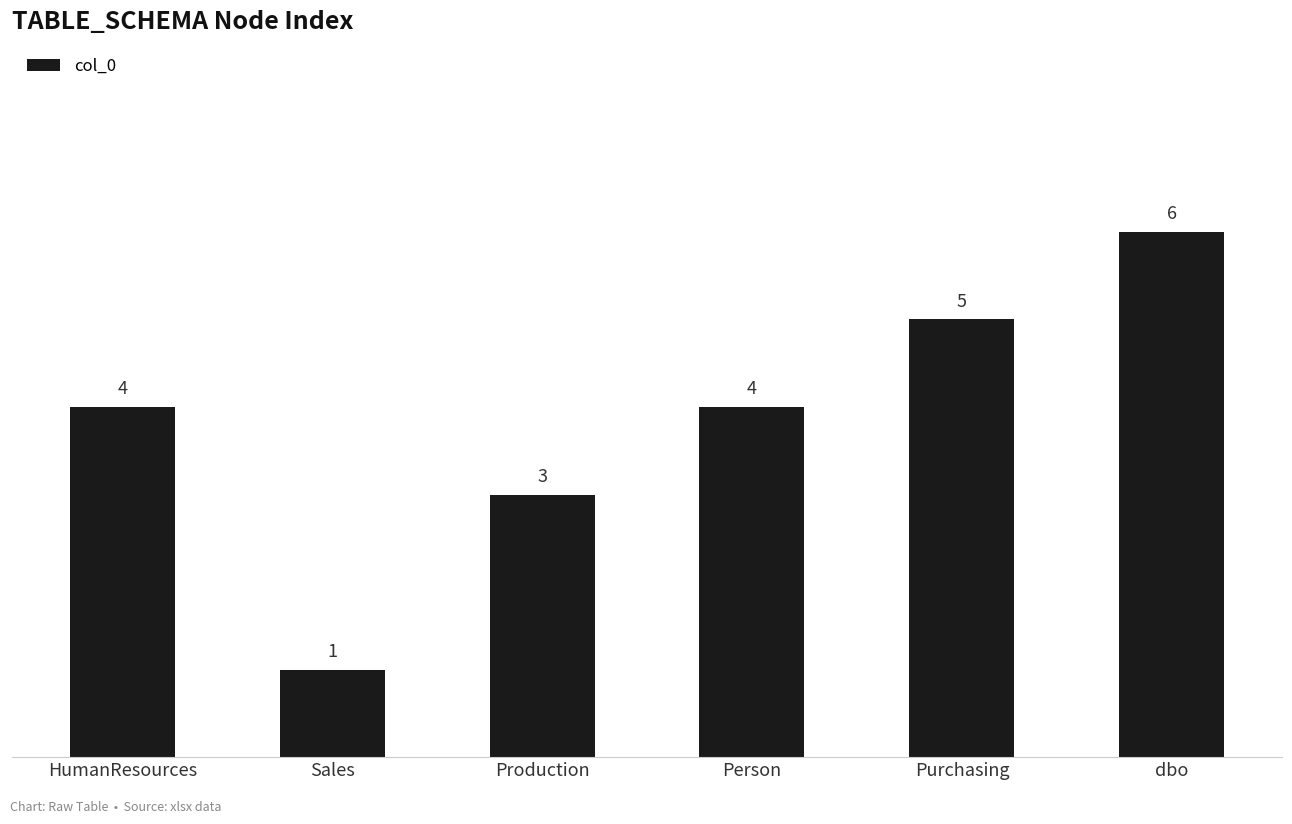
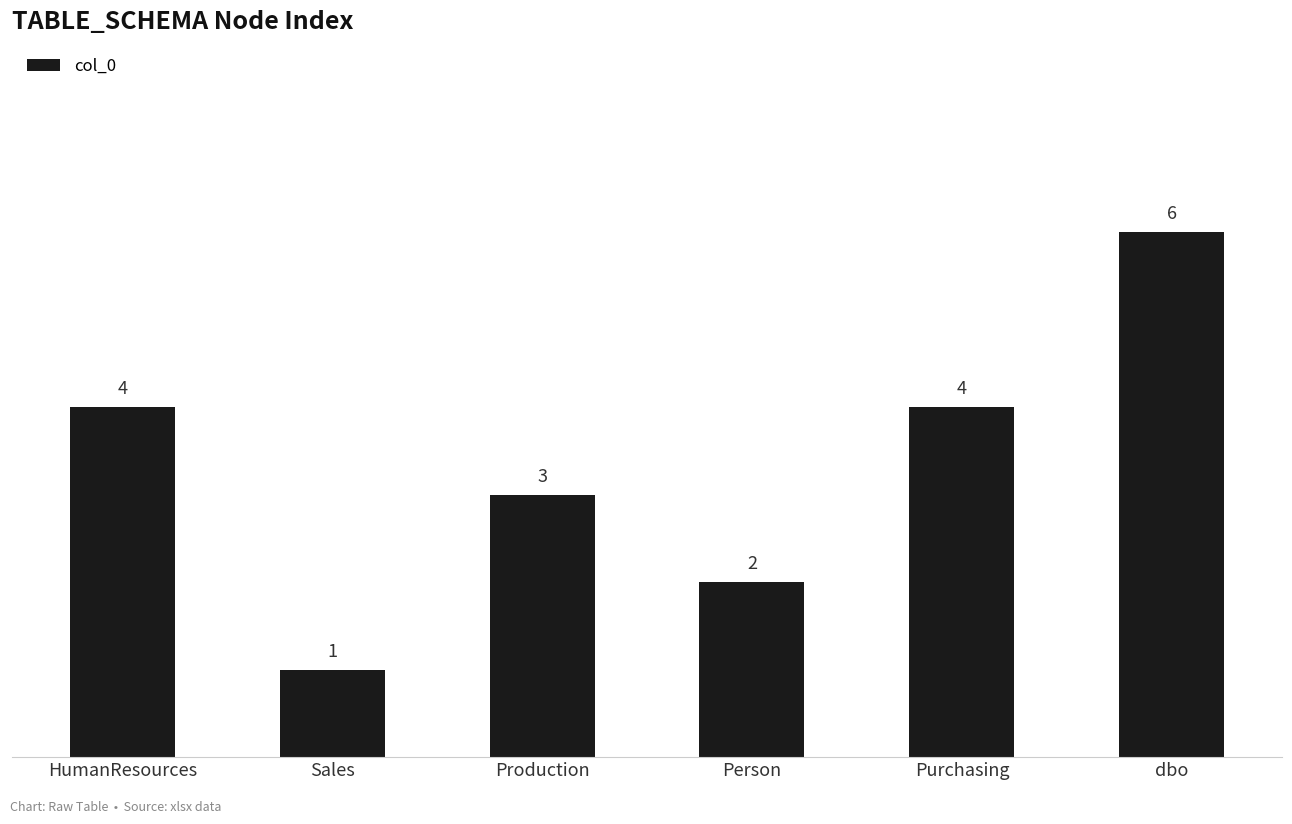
  {
    "HumanResources": 4,
    "Sales": 1,
    "Production": 3,
-   "Person": 4,
-   "Purchasing": 5,
+   "Person": 2,
+   "Purchasing": 4,
    "dbo": 6
  }
